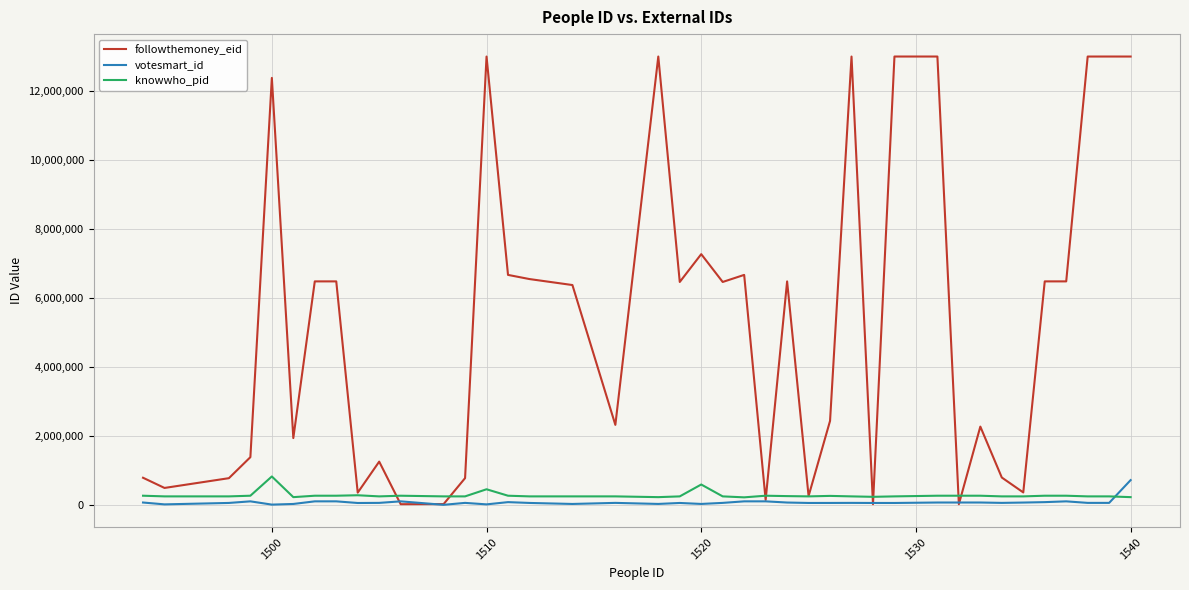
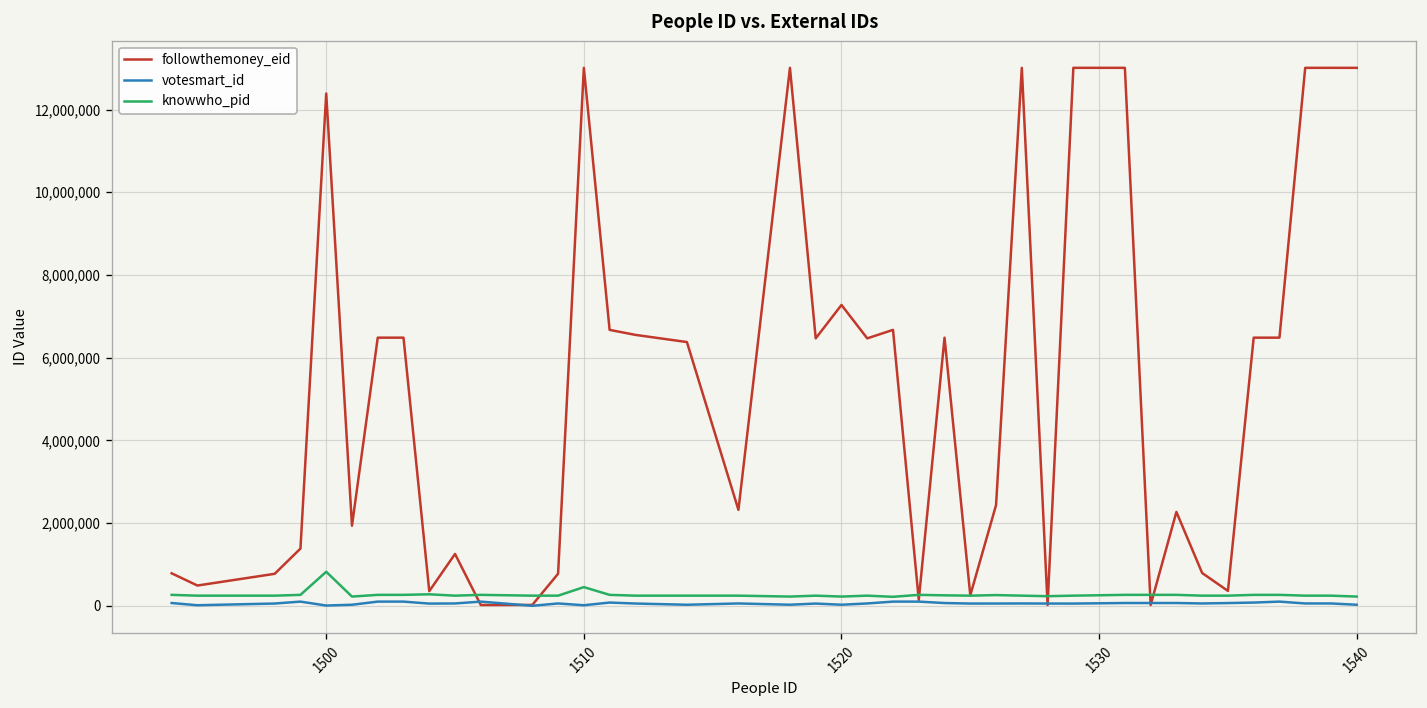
  {
    "followthemoney_eid": {
      "1500": "12,400,000",
      "1510": "13,000,000",
      "1520": "7,300,000",
      "1540": "13,000,000"
    },
    "votesmart_id": {
      "1500": "0",
      "1510": "0",
      "1520": "0",
-     "1540": "700,000"
+     "1540": "0"
    },
    "knowwho_pid": {
      "1500": "800,000",
      "1510": "500,000",
-     "1520": "600,000",
+     "1520": "200,000",
      "1540": "200,000"
    }
  }
